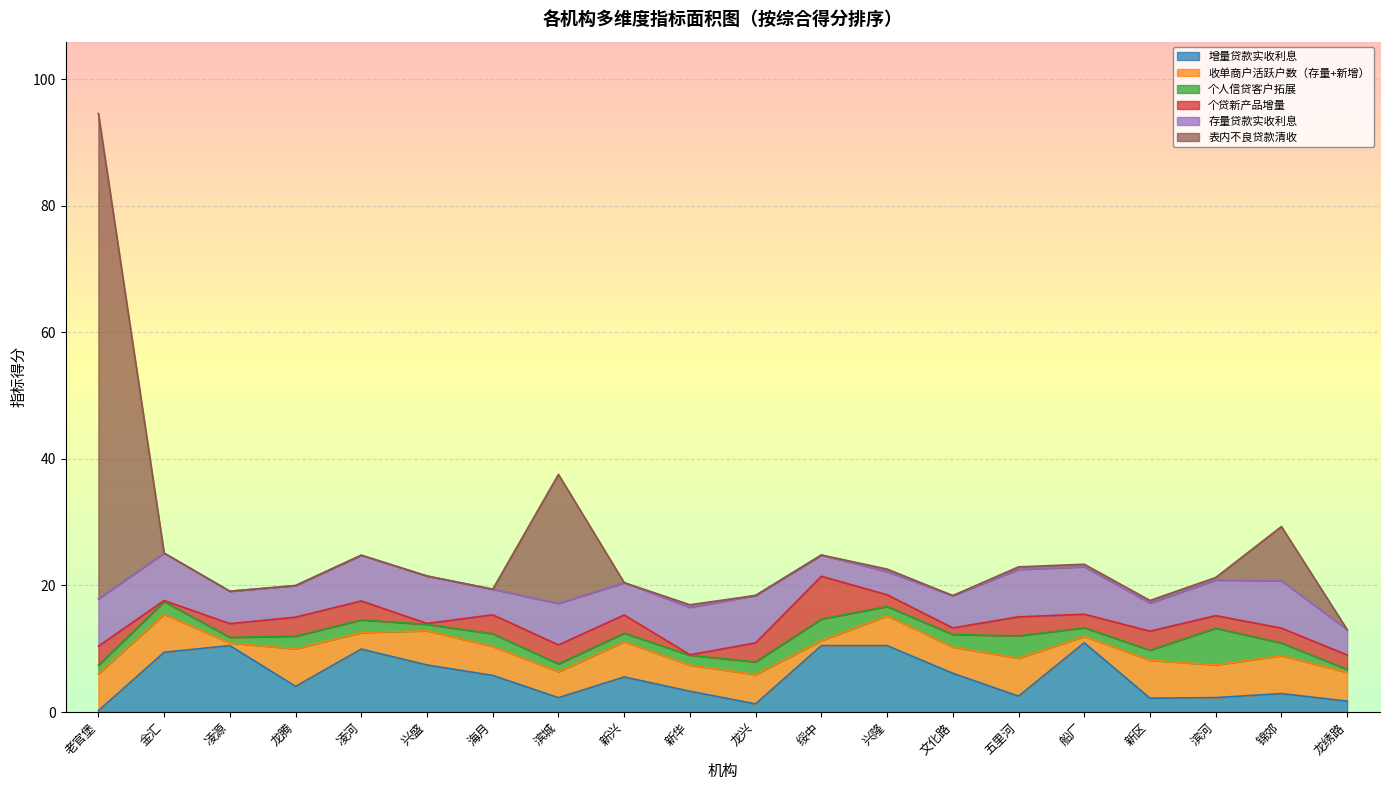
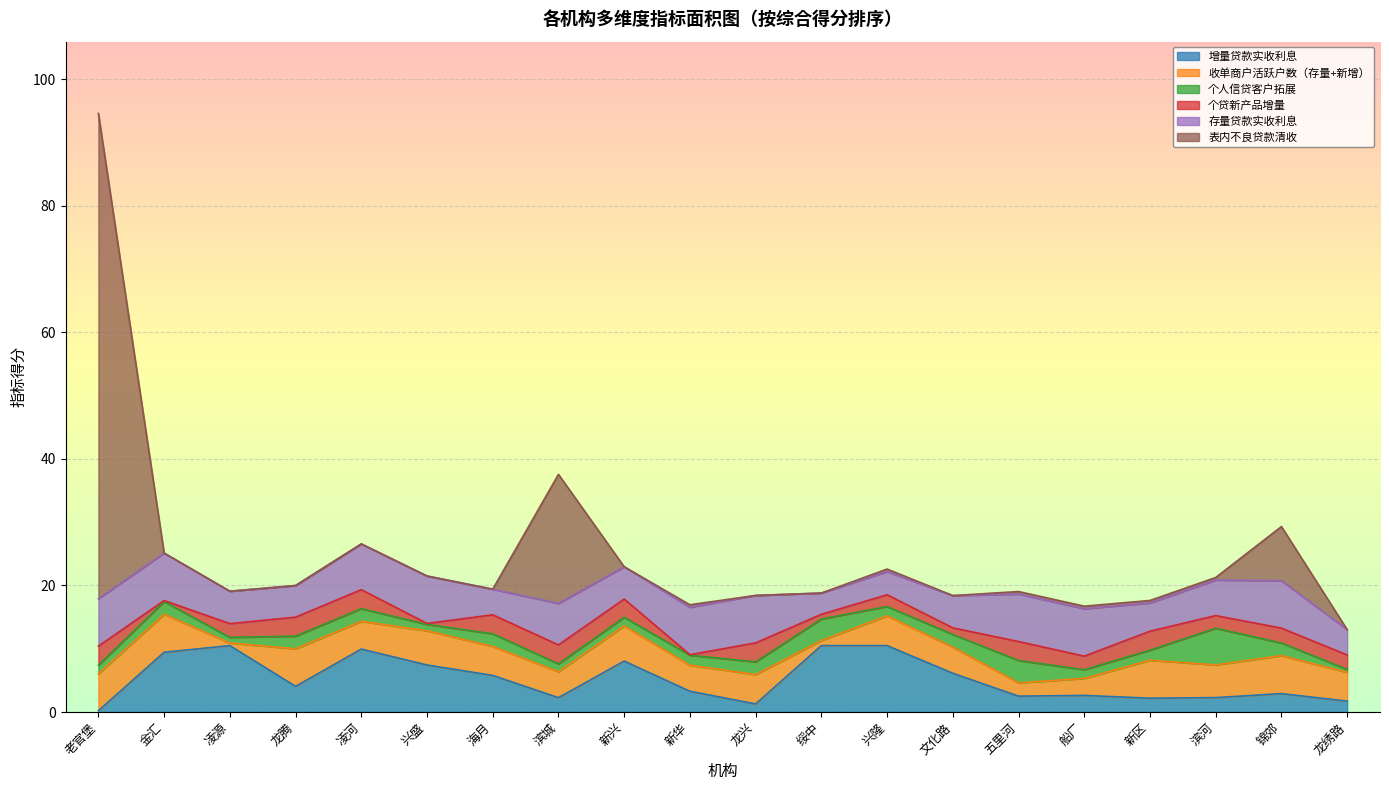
  {
    "增量贷款实收利息": {
      "老官堡": 0,
      "金汇": 9,
      "凌源": 11,
      "龙腾": 4,
      "凌河": 10,
      "兴盛": 7,
      "海月": 6,
      "滨城": 2,
-     "新兴": 6,
+     "新兴": 8,
      "新华": 3,
      "龙兴": 1,
      "绥中": 11,
      "兴隆": 11,
      "文化路": 6,
      "五里河": 3,
-     "船厂": 11,
+     "船厂": 3,
      "新区": 2,
      "滨河": 2,
      "锦郊": 3,
      "龙绣路": 2
    },
    "收单商户活跃户数（存量+新增）": {
      "老官堡": 6,
      "金汇": 6,
      "凌源": 0,
      "龙腾": 6,
-     "凌河": 3,
+     "凌河": 4,
      "兴盛": 5,
      "海月": 5,
      "滨城": 4,
      "新兴": 6,
      "新华": 4,
      "龙兴": 5,
      "绥中": 1,
      "兴隆": 5,
      "文化路": 4,
-     "五里河": 6,
-     "船厂": 1,
+     "五里河": 2,
+     "船厂": 3,
      "新区": 6,
      "滨河": 5,
      "锦郊": 6,
      "龙绣路": 5
    },
    "个人信贷客户拓展": {
      "老官堡": 1,
      "凌源": 1,
      "龙腾": 2,
      "凌河": 2,
      "海月": 2,
      "滨城": 1,
      "新兴": 1,
      "龙兴": 2,
      "绥中": 3,
      "兴隆": 1,
      "文化路": 2,
      "五里河": 4,
      "船厂": 1,
      "新区": 2,
      "滨河": 6,
      "锦郊": 2,
      "龙绣路": 0
    },
    "个贷新产品增量": {
      "老官堡": 3,
      "凌源": 2,
      "龙腾": 3,
      "凌河": 3,
      "海月": 3,
      "滨城": 3,
      "新兴": 3,
      "龙兴": 3,
-     "绥中": 7,
+     "绥中": 1,
      "兴隆": 2,
      "文化路": 1,
      "五里河": 3,
      "船厂": 2,
      "新区": 3,
      "滨河": 2,
      "锦郊": 2,
      "龙绣路": 2
    },
    "存量贷款实收利息": {
      "老官堡": 7,
      "滨城": 7,
      "锦郊": 8
    },
    "表内不良贷款清收": {
      "老官堡": 77,
      "滨城": 20,
      "锦郊": 9
    }
  }
